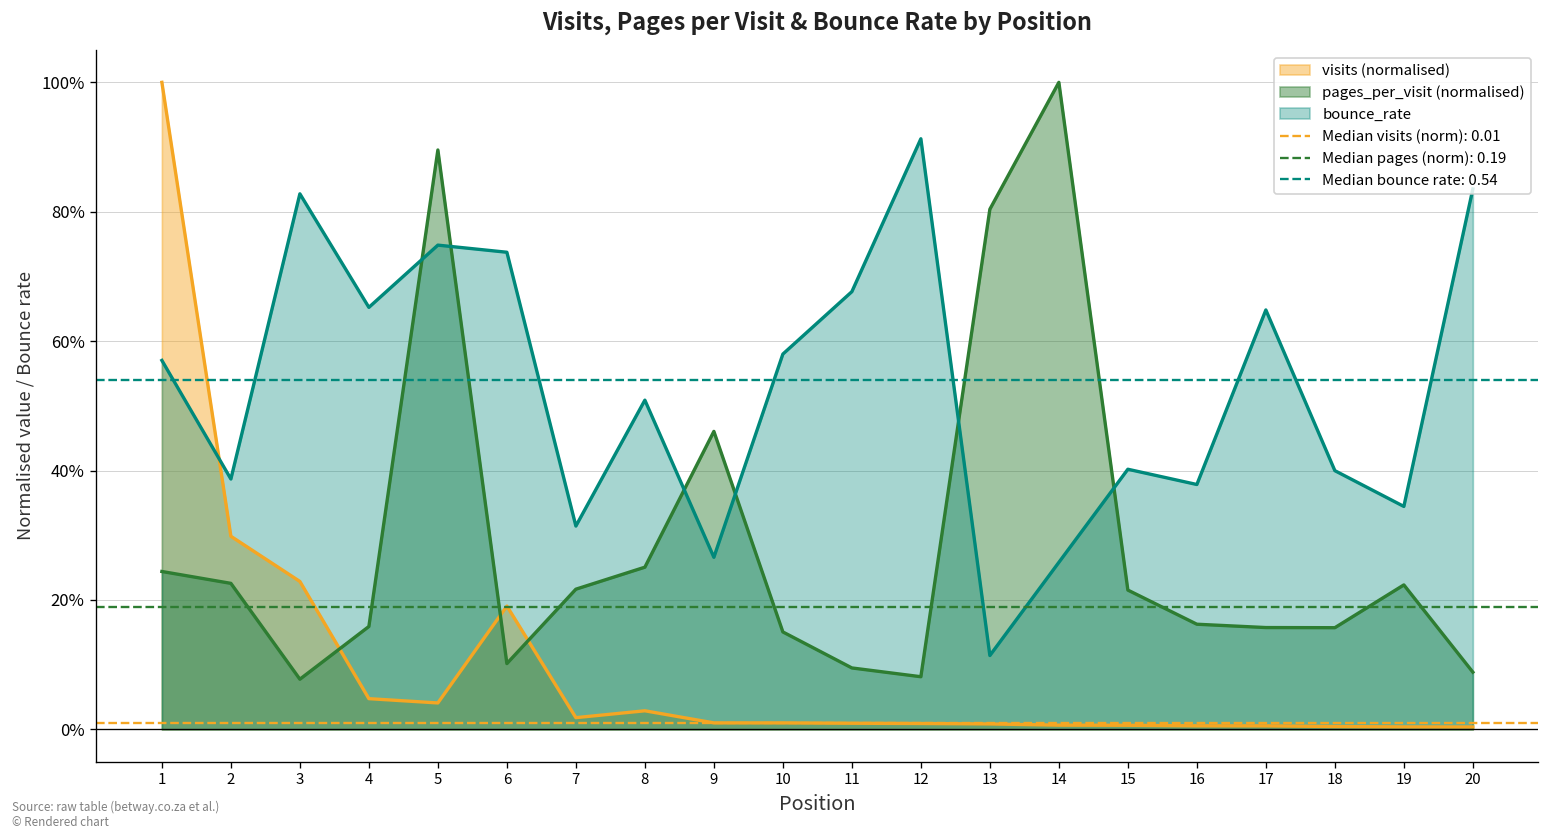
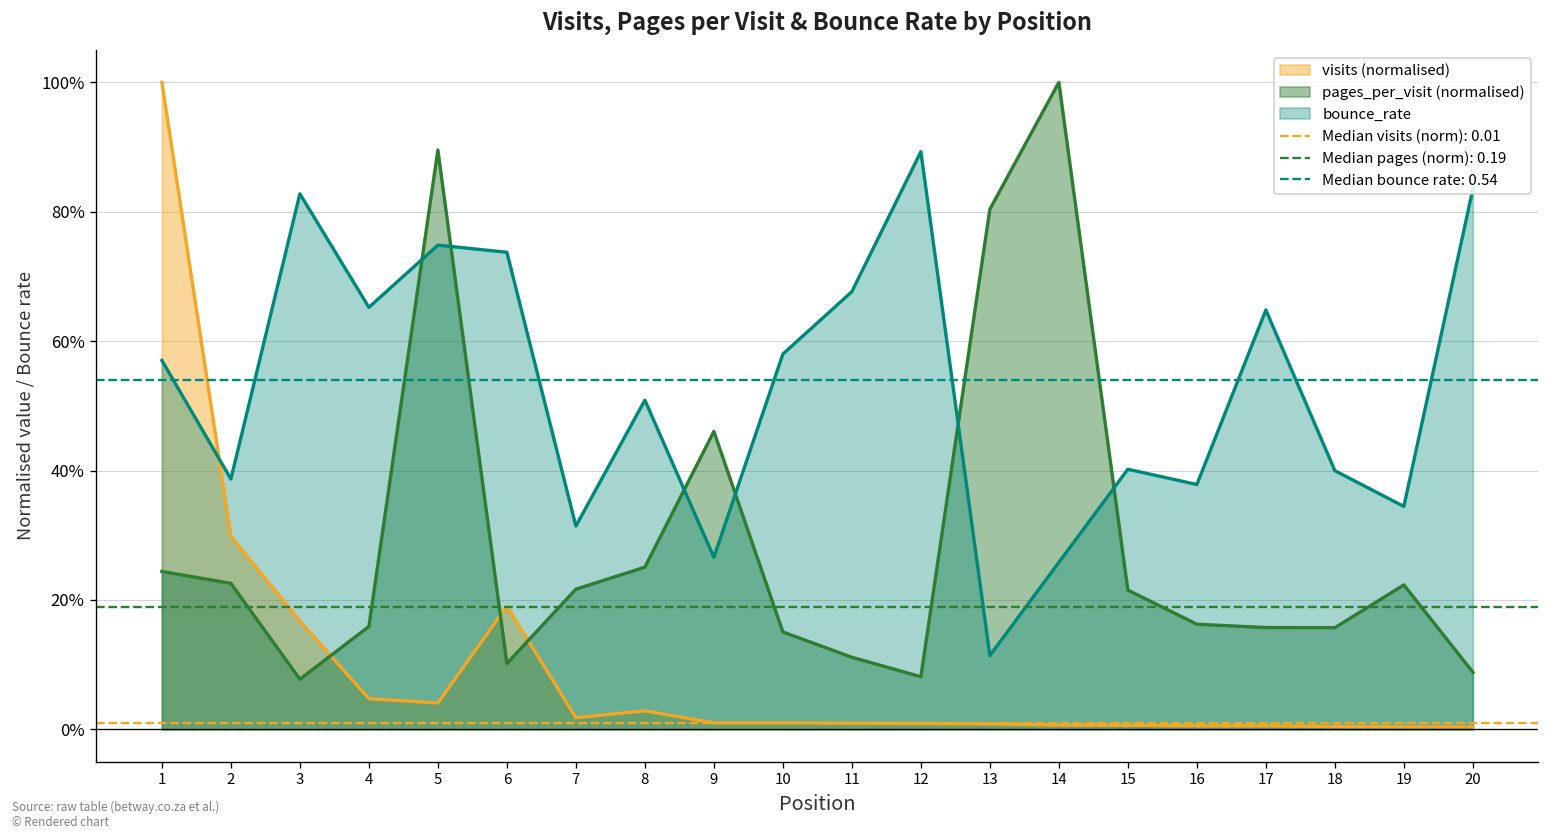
  {
    "visits (normalised)": {
      "1": "100%",
      "2": "30%",
-     "3": "23%",
+     "3": "17%",
      "4": "5%",
      "5": "4%",
      "6": "19%",
      "7": "2%",
      "8": "3%",
      "9": "1%",
      "10": "1%",
      "11": "1%",
      "12": "1%",
      "13": "1%",
      "14": "1%",
      "15": "1%",
      "16": "1%",
      "17": "1%",
      "18": "0%",
      "19": "0%",
      "20": "0%"
    },
    "pages_per_visit (normalised)": {
      "1": "24%",
      "2": "23%",
      "3": "8%",
      "4": "16%",
      "5": "90%",
      "6": "10%",
      "7": "22%",
      "8": "25%",
      "9": "46%",
      "10": "15%",
-     "11": "9%",
+     "11": "11%",
      "12": "8%",
      "13": "80%",
      "14": "100%",
      "15": "22%",
      "16": "16%",
      "17": "16%",
      "18": "16%",
      "19": "22%",
      "20": "9%"
    },
    "bounce_rate": {
      "1": "57%",
      "2": "39%",
      "3": "83%",
      "4": "65%",
      "5": "75%",
      "6": "74%",
      "7": "31%",
      "8": "51%",
      "9": "27%",
      "10": "58%",
      "11": "68%",
-     "12": "91%",
+     "12": "89%",
      "13": "11%",
      "14": "26%",
      "15": "40%",
      "16": "38%",
      "17": "65%",
      "18": "40%",
      "19": "34%"
    }
  }
